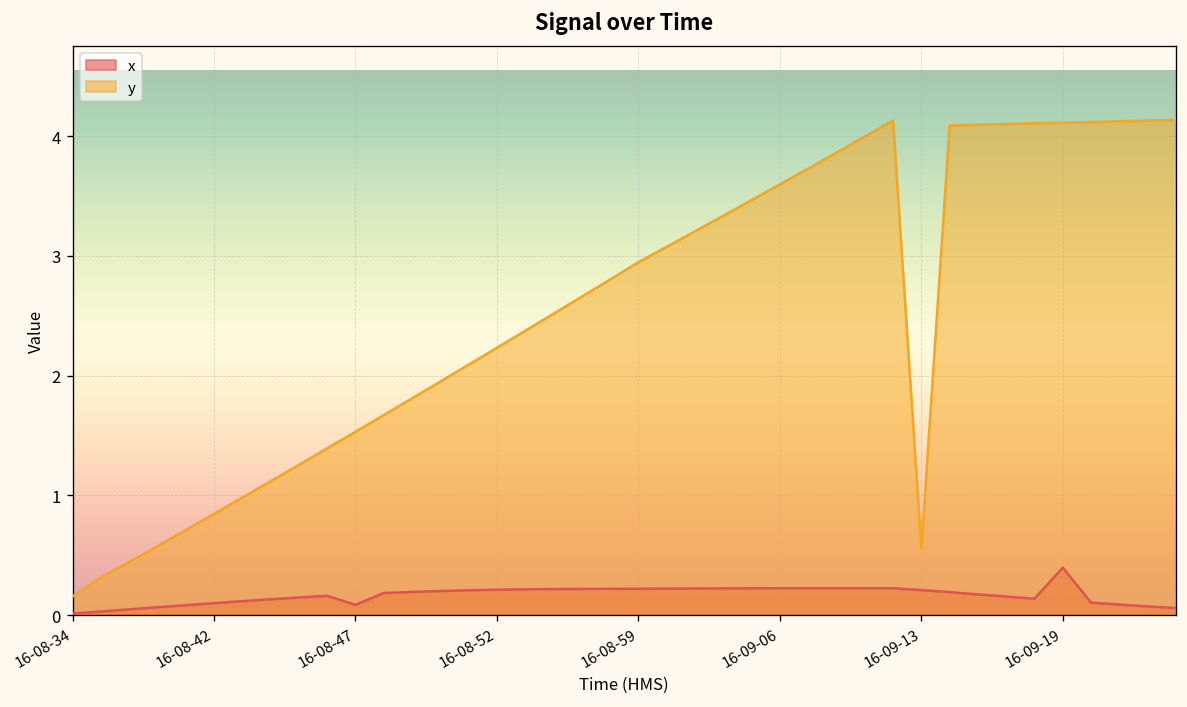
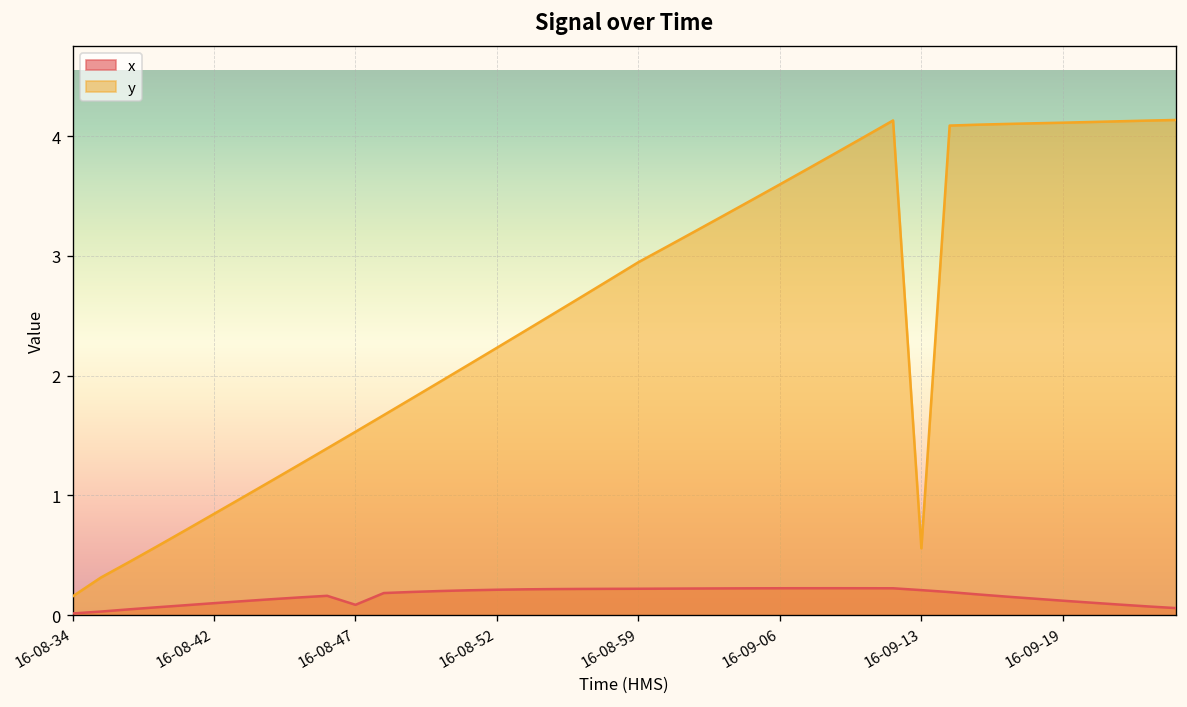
  {
    "x": {
      "16-08-34": 0.0,
      "16-08-42": 0.1,
      "16-08-47": 0.1,
      "16-08-52": 0.2,
      "16-08-59": 0.2,
      "16-09-13": 0.2,
-     "16-09-19": 0.4
+     "16-09-19": 0.1
    },
    "y": {
      "16-08-34": 0.2,
      "16-08-42": 0.8,
      "16-08-47": 1.5,
      "16-08-52": 2.2,
      "16-08-59": 2.9,
      "16-09-13": 0.6,
      "16-09-19": 4.1
    }
  }
